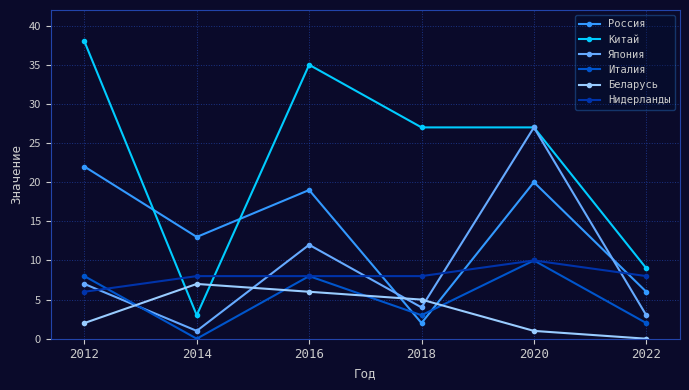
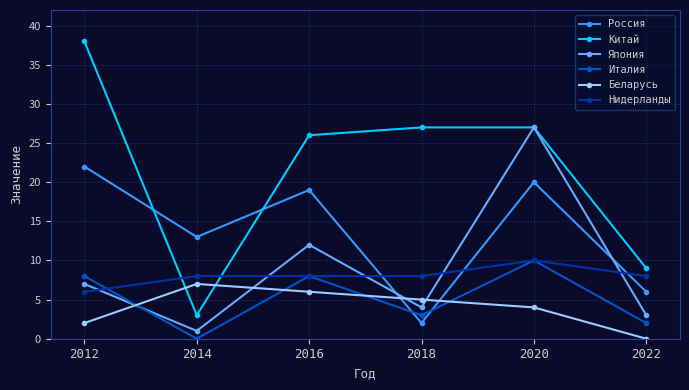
  {
    "Китай": {
      "2012": 38,
      "2014": 3,
-     "2016": 35,
+     "2016": 26,
      "2018": 27,
      "2022": 9
    },
    "Беларусь": {
      "2012": 2,
      "2014": 7,
      "2016": 6,
      "2018": 5,
-     "2020": 1,
+     "2020": 4,
      "2022": 0
    }
  }
